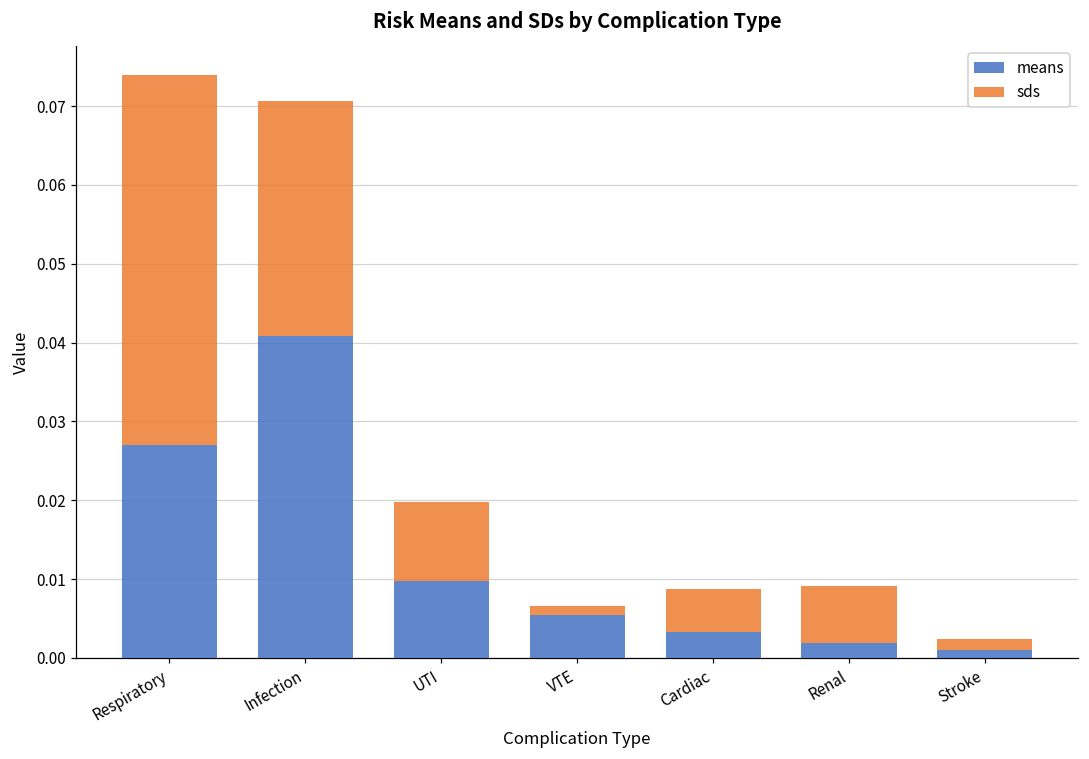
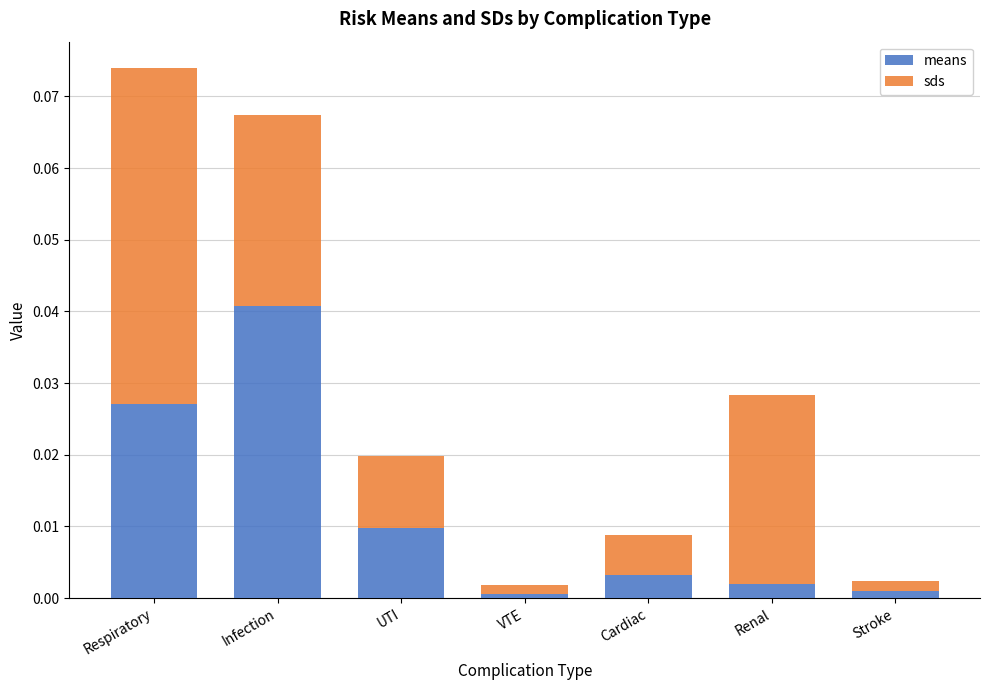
  {
    "means": {
      "Respiratory": 0.027,
      "Infection": 0.041,
      "UTI": 0.010,
-     "VTE": 0.005,
+     "VTE": 0.001,
      "Cardiac": 0.003,
      "Renal": 0.002,
      "Stroke": 0.001
    },
    "sds": {
      "Respiratory": 0.047,
-     "Infection": 0.030,
+     "Infection": 0.027,
      "UTI": 0.010,
      "VTE": 0.001,
      "Cardiac": 0.006,
-     "Renal": 0.007,
+     "Renal": 0.026,
      "Stroke": 0.001
    }
  }
